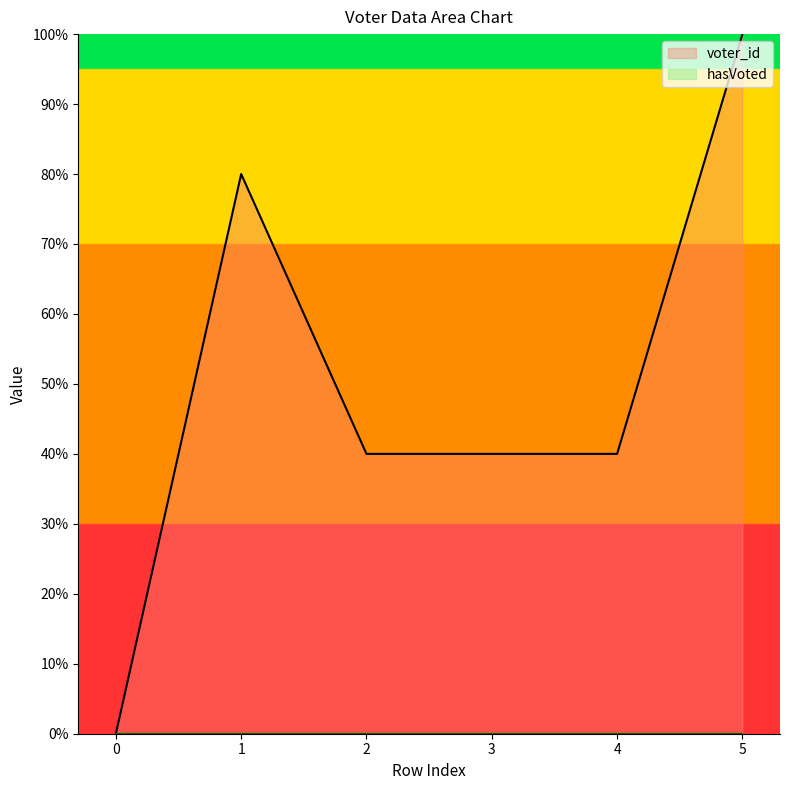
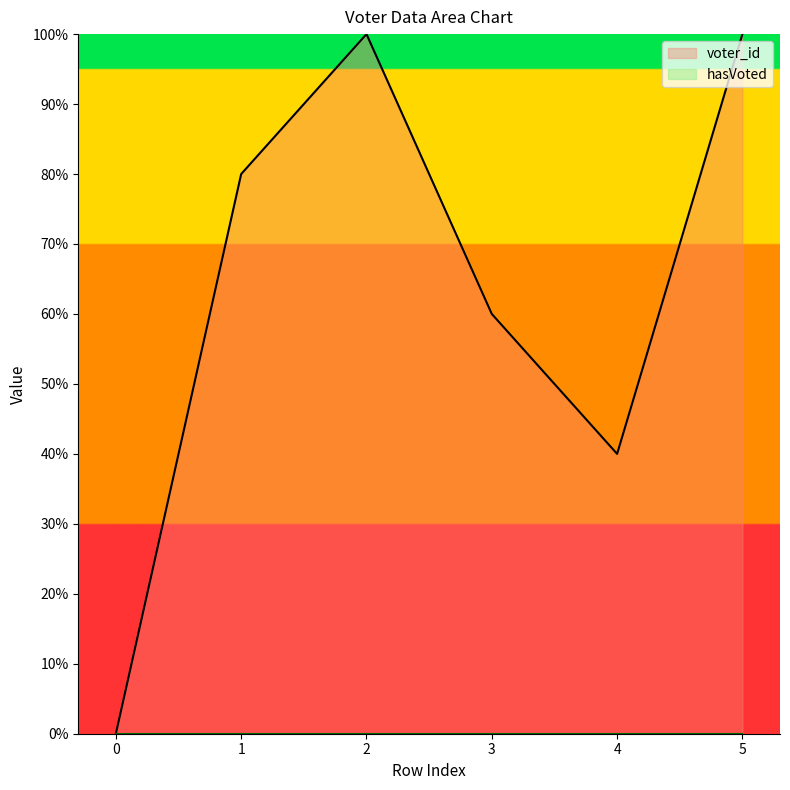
  {
    "voter_id": {
      "1": "80%",
-     "2": "40%",
-     "3": "40%",
+     "2": "100%",
+     "3": "60%",
      "4": "40%",
      "5": "100%"
    },
    "hasVoted": {
      "1": "0%",
      "2": "0%",
      "3": "0%",
      "4": "0%",
      "5": "0%"
    }
  }
